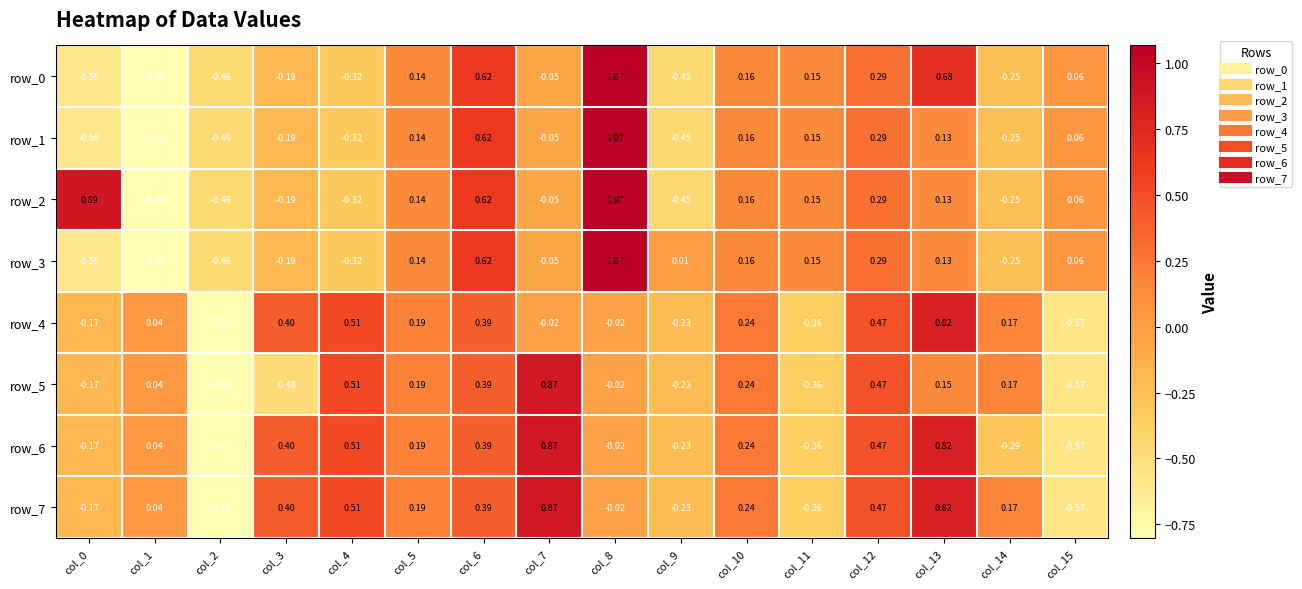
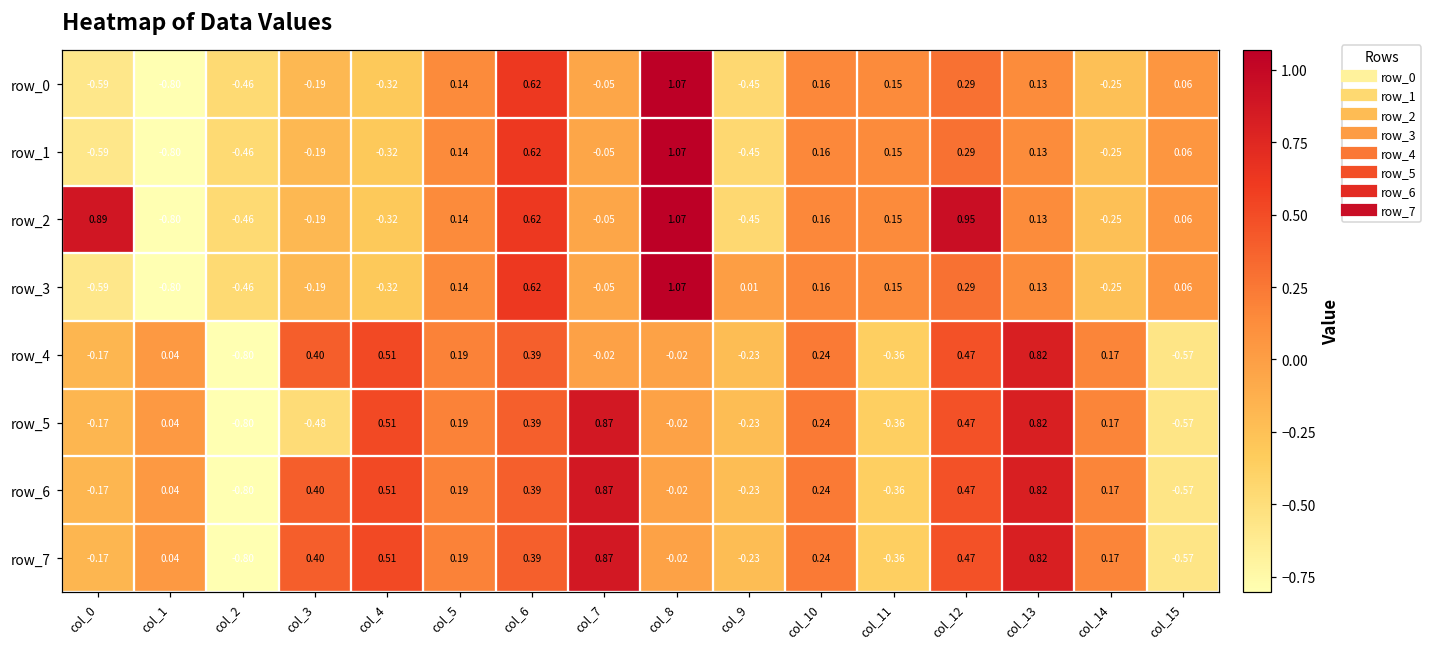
  {
    "row_0": {
      "col_0": -0.59,
      "col_1": -0.80,
      "col_2": -0.46,
      "col_3": -0.19,
      "col_4": -0.32,
      "col_5": 0.14,
      "col_6": 0.62,
      "col_7": -0.05,
      "col_8": 1.07,
      "col_9": -0.45,
      "col_10": 0.16,
      "col_11": 0.15,
      "col_12": 0.29,
-     "col_13": 0.68,
+     "col_13": 0.13,
      "col_14": -0.25,
      "col_15": 0.06
    },
    "row_1": {
      "col_0": -0.59,
      "col_1": -0.80,
      "col_2": -0.46,
      "col_3": -0.19,
      "col_4": -0.32,
      "col_5": 0.14,
      "col_6": 0.62,
      "col_7": -0.05,
      "col_8": 1.07,
      "col_9": -0.45,
      "col_10": 0.16,
      "col_11": 0.15,
      "col_12": 0.29,
      "col_13": 0.13,
      "col_14": -0.25,
      "col_15": 0.06
    },
    "row_2": {
      "col_0": 0.89,
      "col_1": -0.80,
      "col_2": -0.46,
      "col_3": -0.19,
      "col_4": -0.32,
      "col_5": 0.14,
      "col_6": 0.62,
      "col_7": -0.05,
      "col_8": 1.07,
      "col_9": -0.45,
      "col_10": 0.16,
      "col_11": 0.15,
-     "col_12": 0.29,
+     "col_12": 0.95,
      "col_13": 0.13,
      "col_14": -0.25,
      "col_15": 0.06
    },
    "row_3": {
      "col_0": -0.59,
      "col_1": -0.80,
      "col_2": -0.46,
      "col_3": -0.19,
      "col_4": -0.32,
      "col_5": 0.14,
      "col_6": 0.62,
      "col_7": -0.05,
      "col_8": 1.07,
      "col_9": 0.01,
      "col_10": 0.16,
      "col_11": 0.15,
      "col_12": 0.29,
      "col_13": 0.13,
      "col_14": -0.25,
      "col_15": 0.06
    },
    "row_4": {
      "col_0": -0.17,
      "col_1": 0.04,
      "col_2": -0.80,
      "col_3": 0.40,
      "col_4": 0.51,
      "col_5": 0.19,
      "col_6": 0.39,
      "col_7": -0.02,
      "col_8": -0.02,
      "col_9": -0.23,
      "col_10": 0.24,
      "col_11": -0.36,
      "col_12": 0.47,
      "col_13": 0.82,
      "col_14": 0.17,
      "col_15": -0.57
    },
    "row_5": {
      "col_0": -0.17,
      "col_1": 0.04,
      "col_2": -0.80,
      "col_3": -0.48,
      "col_4": 0.51,
      "col_5": 0.19,
      "col_6": 0.39,
      "col_7": 0.87,
      "col_8": -0.02,
      "col_9": -0.23,
      "col_10": 0.24,
      "col_11": -0.36,
      "col_12": 0.47,
-     "col_13": 0.15,
+     "col_13": 0.82,
      "col_14": 0.17,
      "col_15": -0.57
    },
    "row_6": {
      "col_0": -0.17,
      "col_1": 0.04,
      "col_2": -0.80,
      "col_3": 0.40,
      "col_4": 0.51,
      "col_5": 0.19,
      "col_6": 0.39,
      "col_7": 0.87,
      "col_8": -0.02,
      "col_9": -0.23,
      "col_10": 0.24,
      "col_11": -0.36,
      "col_12": 0.47,
      "col_13": 0.82,
-     "col_14": -0.29,
+     "col_14": 0.17,
      "col_15": -0.57
    },
    "row_7": {
      "col_0": -0.17,
      "col_1": 0.04,
      "col_2": -0.80,
      "col_3": 0.40,
      "col_4": 0.51,
      "col_5": 0.19,
      "col_6": 0.39,
      "col_7": 0.87,
      "col_8": -0.02,
      "col_9": -0.23,
      "col_10": 0.24,
      "col_11": -0.36,
      "col_12": 0.47,
      "col_13": 0.82,
      "col_14": 0.17,
      "col_15": -0.57
    }
  }
